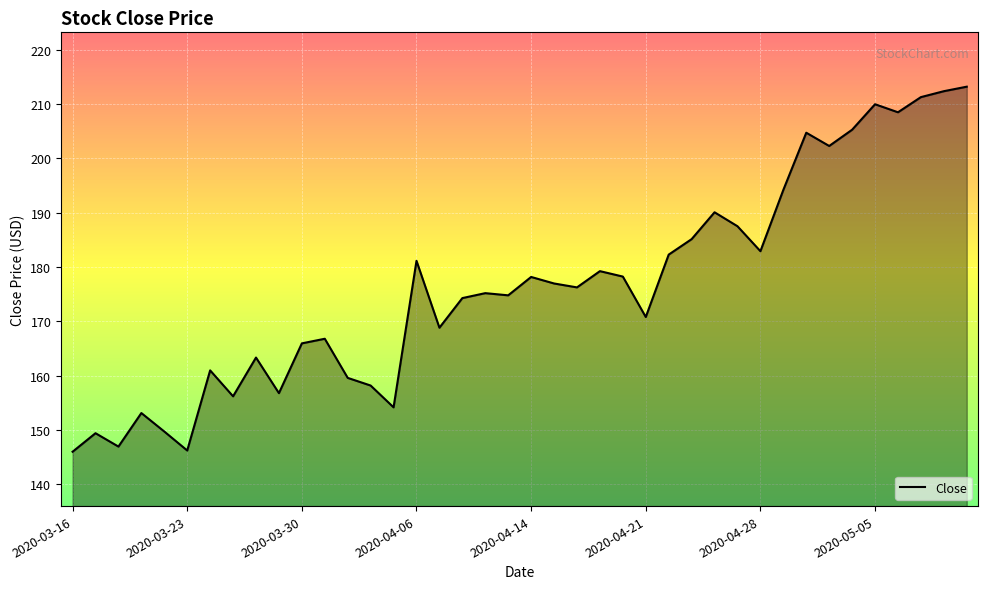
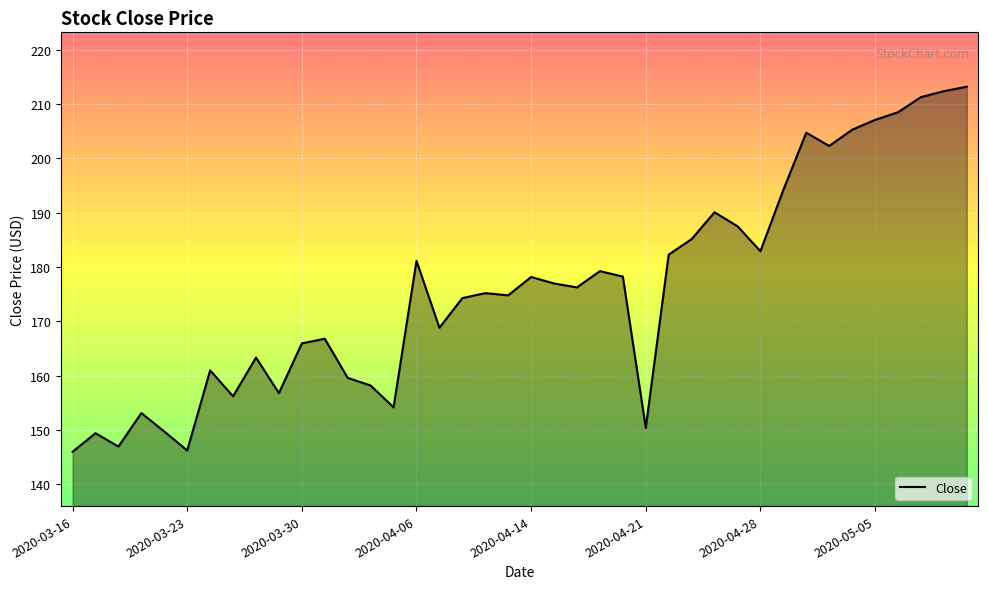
  {
    "2020-03-16": 146,
    "2020-03-23": 146,
    "2020-03-30": 166,
    "2020-04-06": 181,
    "2020-04-14": 178,
-   "2020-04-21": 171,
+   "2020-04-21": 150,
    "2020-04-28": 183,
-   "2020-05-05": 210
+   "2020-05-05": 207
  }
